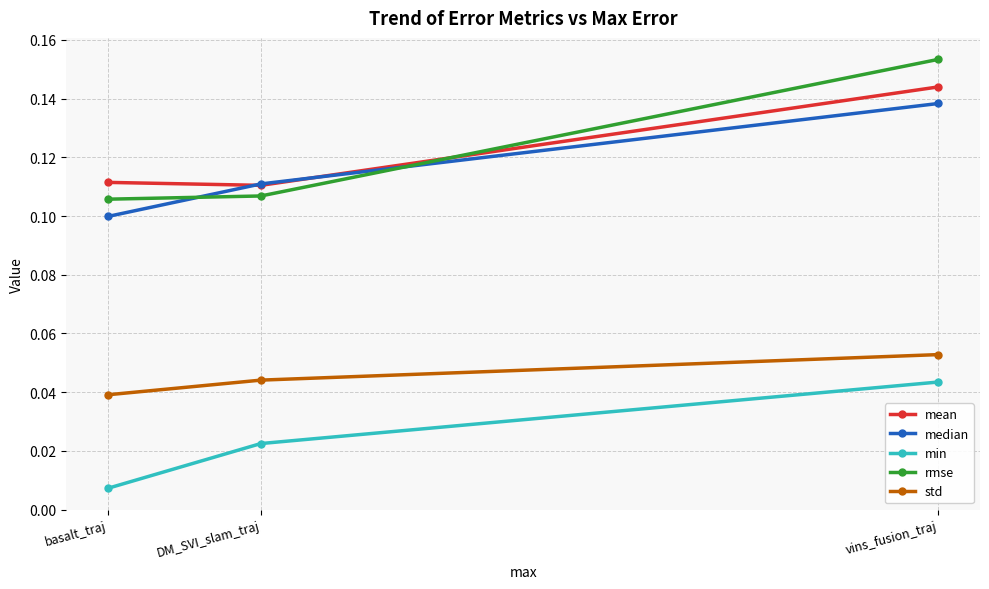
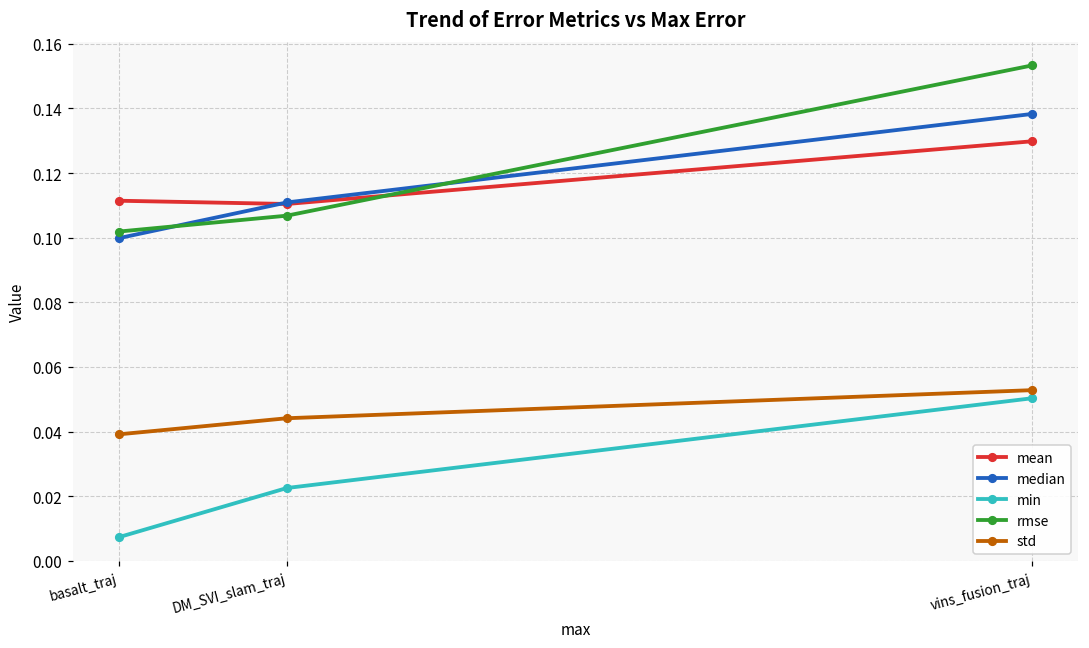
  {
    "mean": {
      "basalt_traj": 0.111,
-     "vins_fusion_traj": 0.144
+     "vins_fusion_traj": 0.130
    },
    "median": {
      "basalt_traj": 0.100,
      "vins_fusion_traj": 0.138
    },
    "min": {
      "basalt_traj": 0.007,
      "DM_SVI_slam_traj": 0.023,
-     "vins_fusion_traj": 0.043
+     "vins_fusion_traj": 0.050
    },
    "rmse": {
-     "basalt_traj": 0.106,
+     "basalt_traj": 0.102,
      "DM_SVI_slam_traj": 0.107,
      "vins_fusion_traj": 0.153
    },
    "std": {
      "basalt_traj": 0.039,
      "DM_SVI_slam_traj": 0.044,
      "vins_fusion_traj": 0.053
    }
  }
